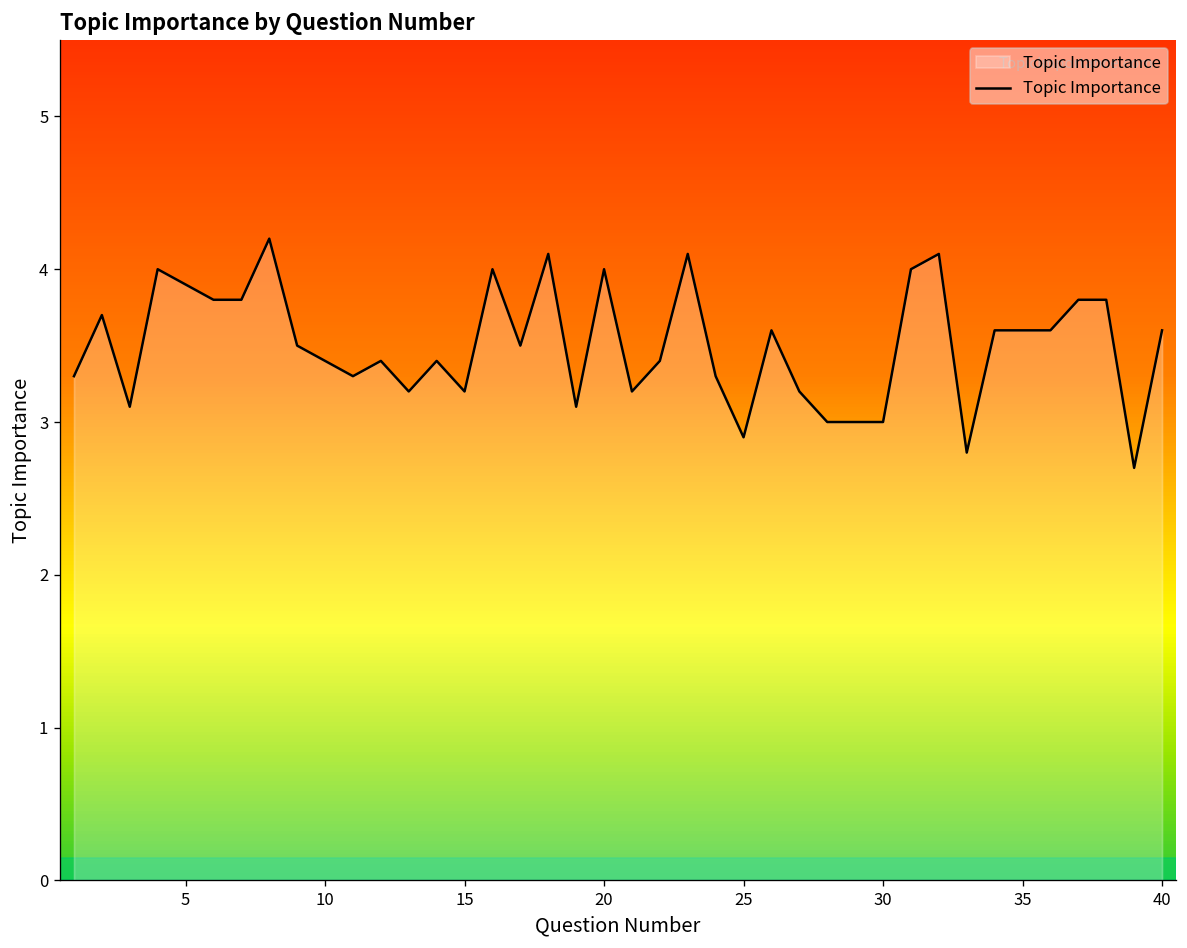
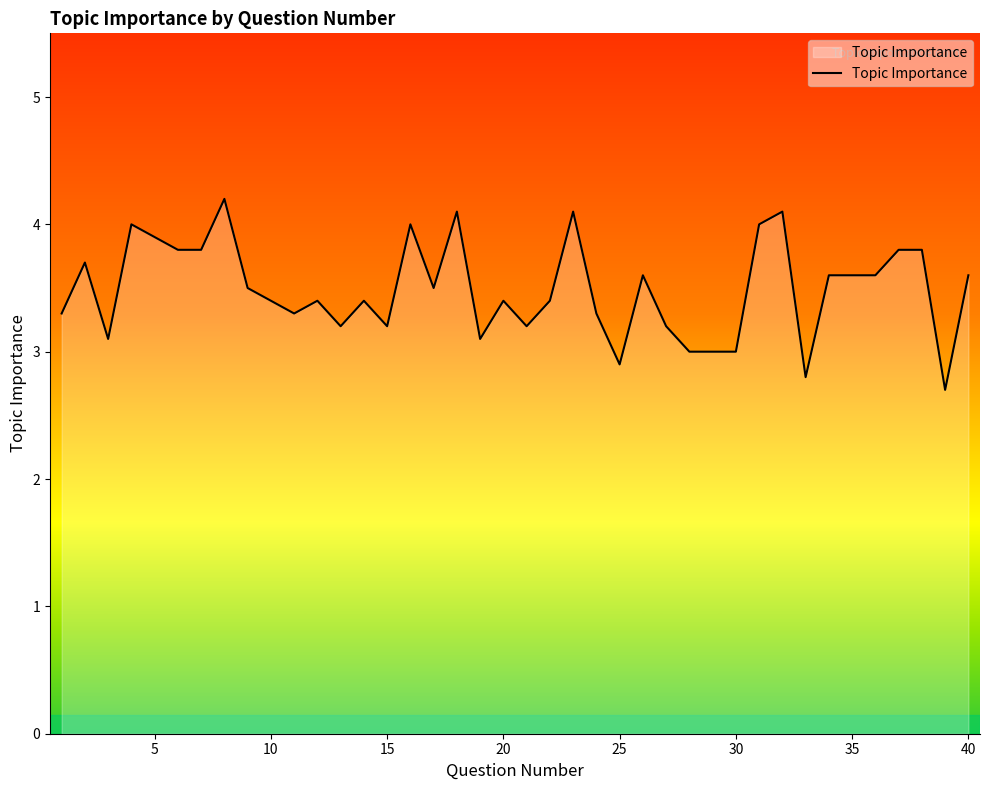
  {
    "5": 3.9,
    "10": 3.4,
    "15": 3.2,
-   "20": 4.0,
+   "20": 3.4,
    "25": 2.9,
    "30": 3.0,
    "35": 3.6,
    "40": 3.6
  }
